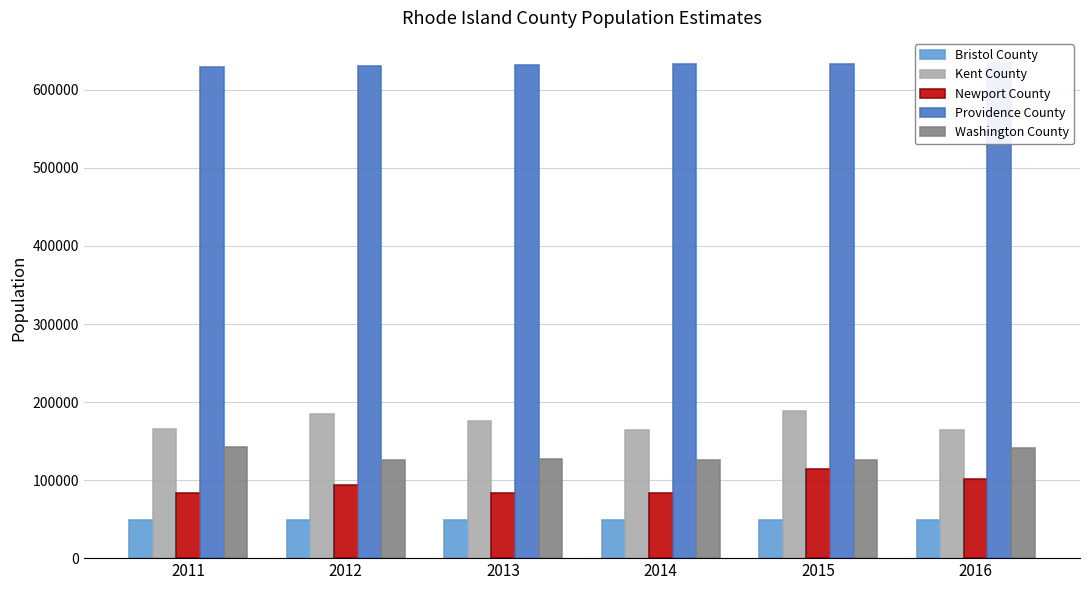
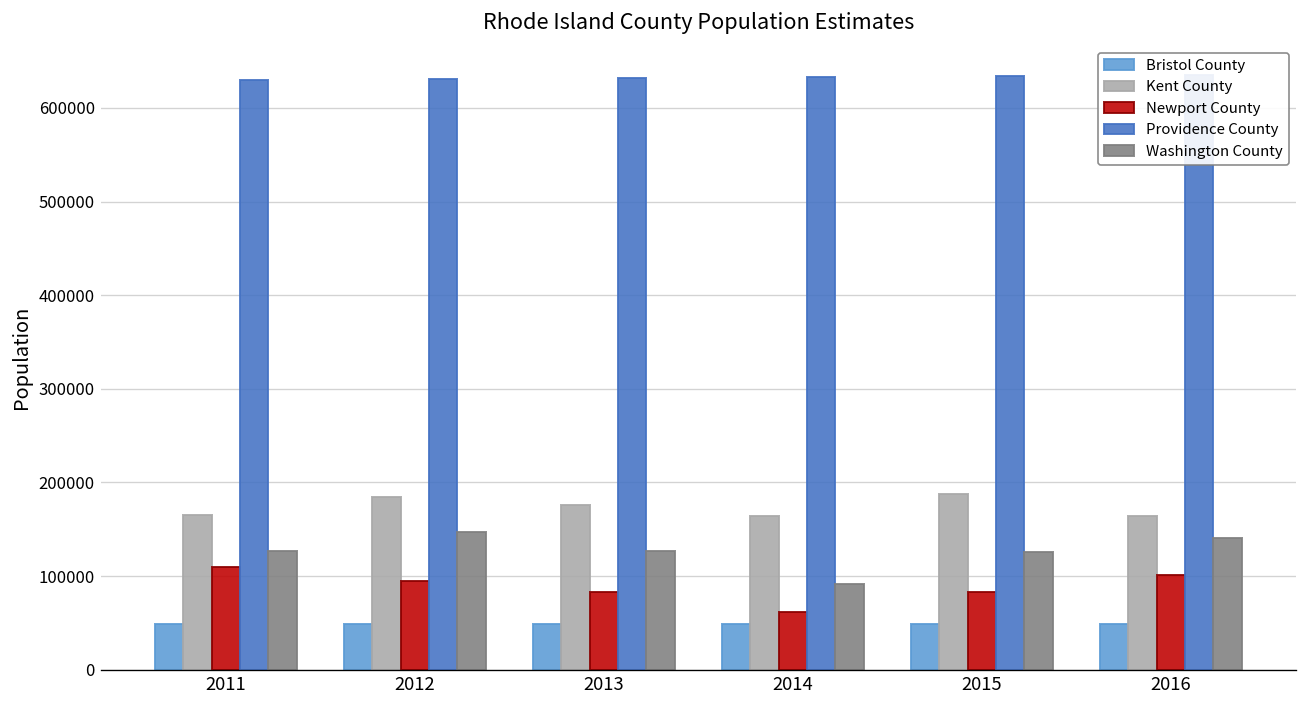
  {
    "Kent County": {
      "2011": 170000,
      "2012": 180000,
      "2013": 180000,
      "2014": 160000,
      "2015": 190000,
      "2016": 160000
    },
    "Newport County": {
-     "2011": 80000,
+     "2011": 110000,
      "2012": 90000,
      "2013": 80000,
-     "2014": 80000,
-     "2015": 110000,
+     "2014": 60000,
+     "2015": 80000,
      "2016": 100000
    },
    "Washington County": {
-     "2011": 140000,
-     "2012": 130000,
+     "2011": 130000,
+     "2012": 150000,
      "2013": 130000,
-     "2014": 130000,
+     "2014": 90000,
      "2015": 130000,
      "2016": 140000
    }
  }
